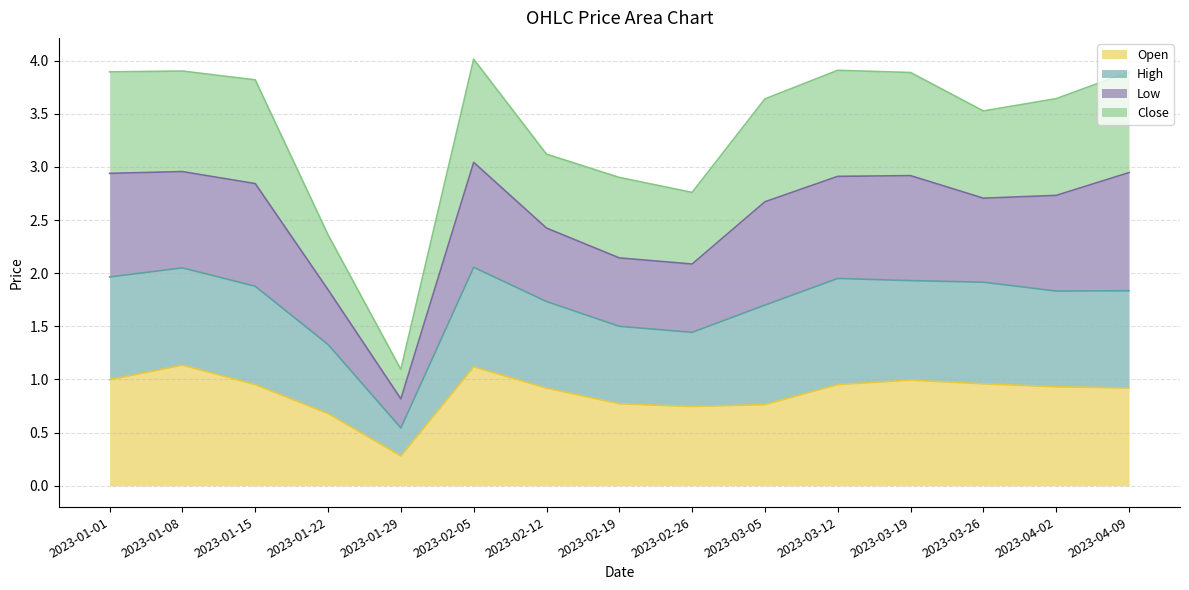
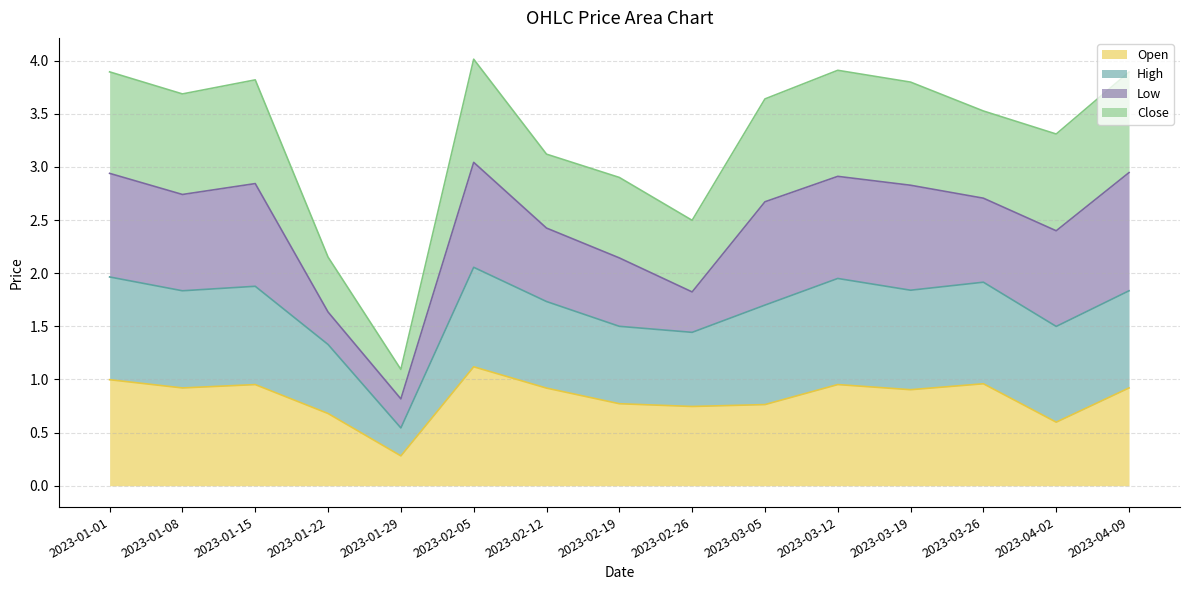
  {
    "Open": {
      "2023-01-01": 1.00,
-     "2023-01-08": 1.14,
+     "2023-01-08": 0.92,
      "2023-01-15": 0.95,
      "2023-01-22": 0.68,
      "2023-01-29": 0.28,
      "2023-02-05": 1.12,
      "2023-02-12": 0.92,
      "2023-02-19": 0.77,
      "2023-02-26": 0.75,
      "2023-03-05": 0.76,
      "2023-03-12": 0.95,
-     "2023-03-19": 0.99,
+     "2023-03-19": 0.90,
      "2023-03-26": 0.96,
-     "2023-04-02": 0.93,
+     "2023-04-02": 0.60,
      "2023-04-09": 0.92
    },
    "Low": {
      "2023-01-01": 0.97,
      "2023-01-08": 0.91,
      "2023-01-15": 0.97,
-     "2023-01-22": 0.52,
+     "2023-01-22": 0.31,
      "2023-01-29": 0.27,
      "2023-02-05": 0.99,
      "2023-02-12": 0.69,
      "2023-02-19": 0.64,
-     "2023-02-26": 0.64,
+     "2023-02-26": 0.38,
      "2023-03-05": 0.97,
      "2023-03-12": 0.96,
      "2023-03-19": 0.99,
      "2023-03-26": 0.79,
      "2023-04-02": 0.90,
      "2023-04-09": 1.11
    }
  }
